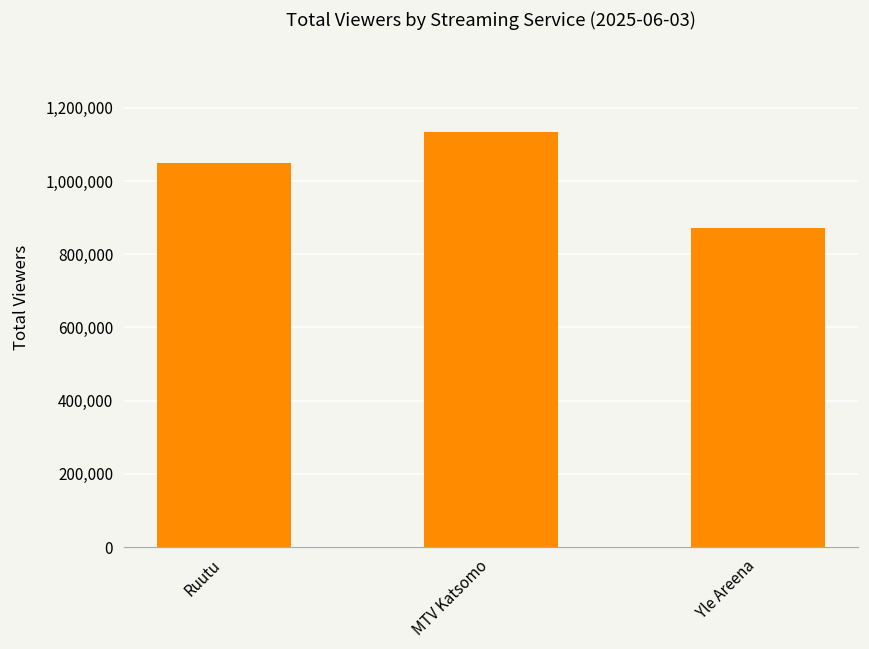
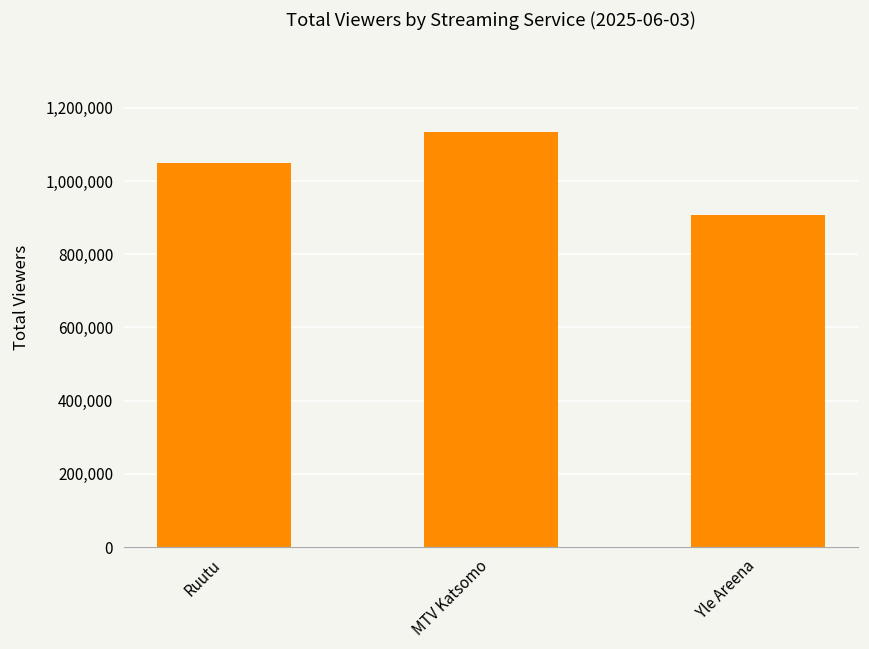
  {
    "Ruutu": "1,050,000",
    "MTV Katsomo": "1,140,000",
-   "Yle Areena": "870,000"
+   "Yle Areena": "910,000"
  }
